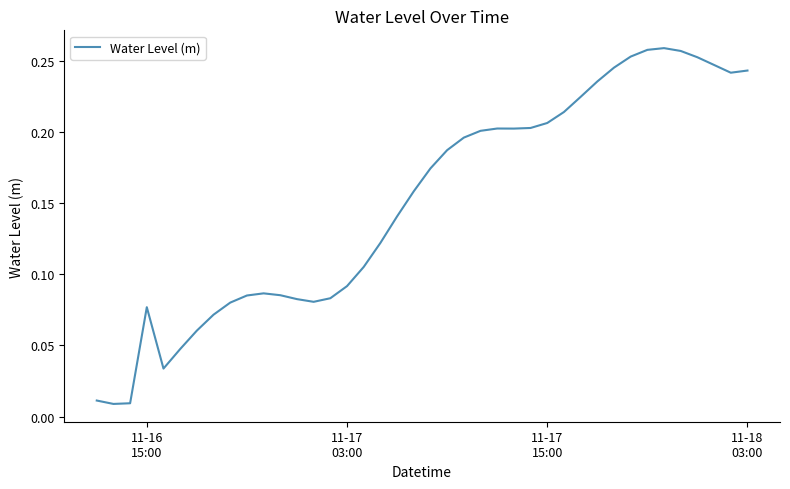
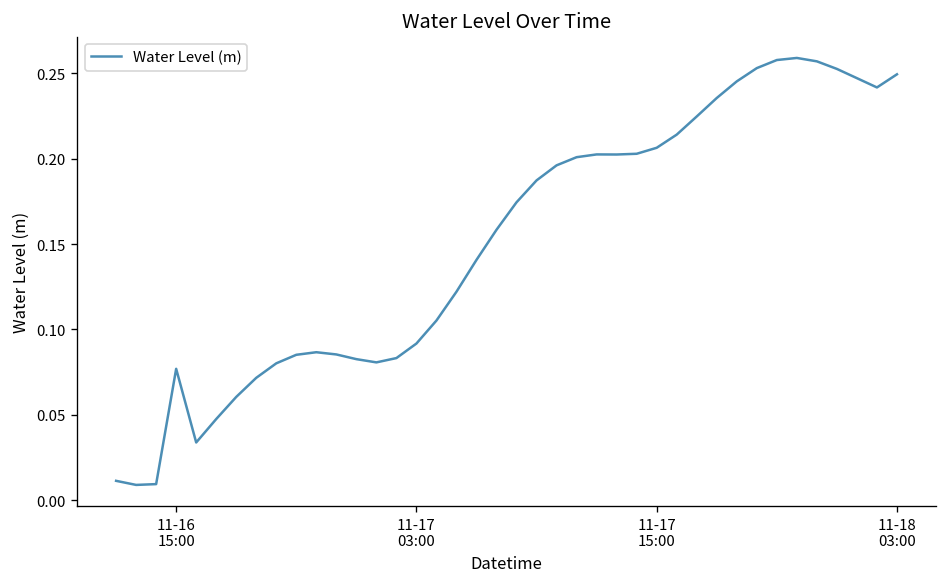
  {
    "11-16 15:00": 0.077,
    "11-17 03:00": 0.092,
    "11-17 15:00": 0.206,
-   "11-18 03:00": 0.243
+   "11-18 03:00": 0.249
  }
